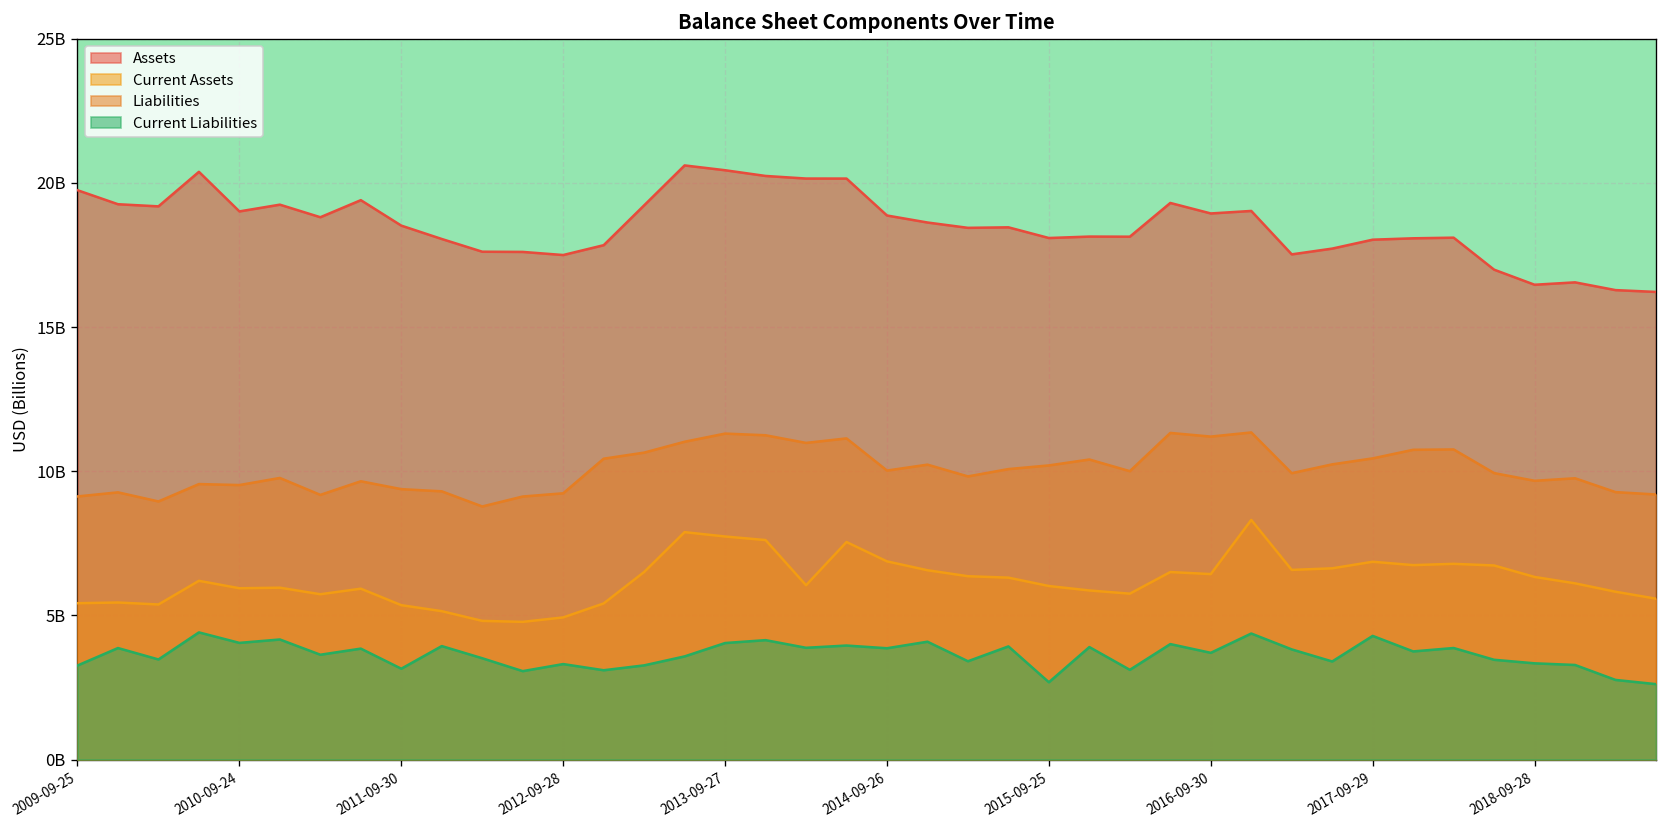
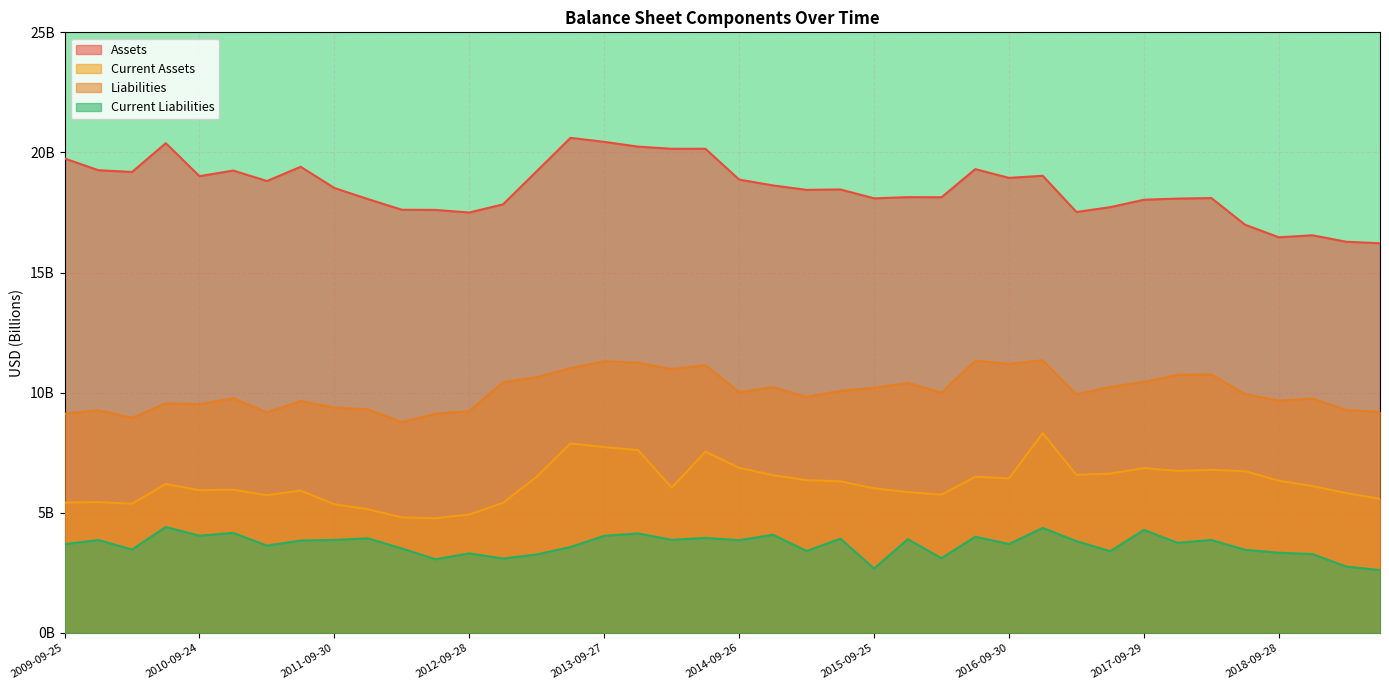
  {
    "Current Liabilities": {
-     "2009-09-25": 3300000000,
+     "2009-09-25": 3700000000,
      "2010-09-24": 4000000000,
-     "2011-09-30": 3200000000,
+     "2011-09-30": 3900000000,
      "2012-09-28": 3300000000,
      "2013-09-27": 4000000000,
      "2014-09-26": 3900000000,
      "2015-09-25": 2700000000,
      "2016-09-30": 3700000000,
      "2017-09-29": 4300000000,
      "2018-09-28": 3300000000
    }
  }
